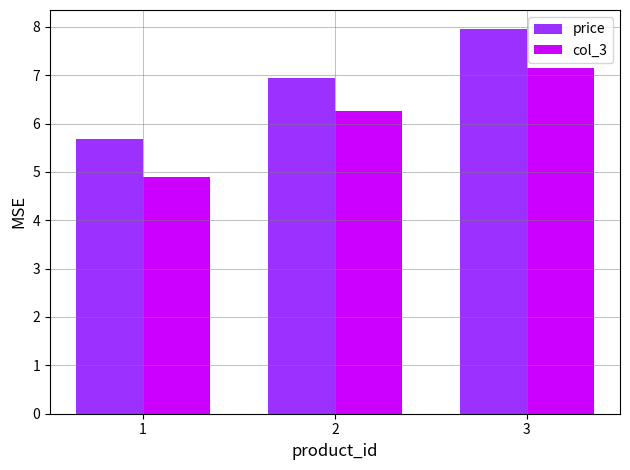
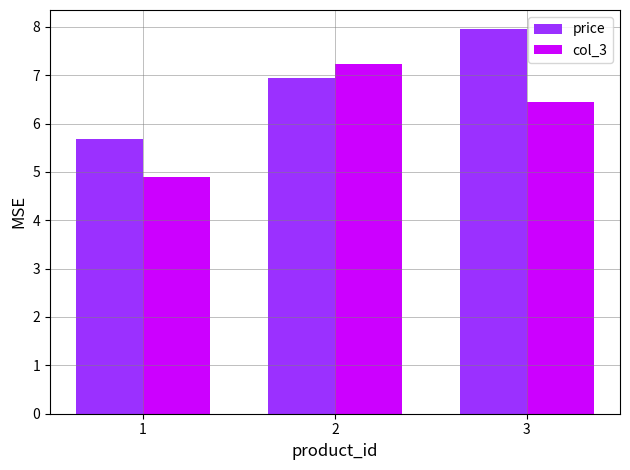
  {
    "price": {
      "1": 5.7,
      "2": 7.0,
      "3": 8.0
    },
    "col_3": {
      "1": 4.9,
-     "2": 6.3,
-     "3": 7.2
+     "2": 7.2,
+     "3": 6.4
    }
  }
